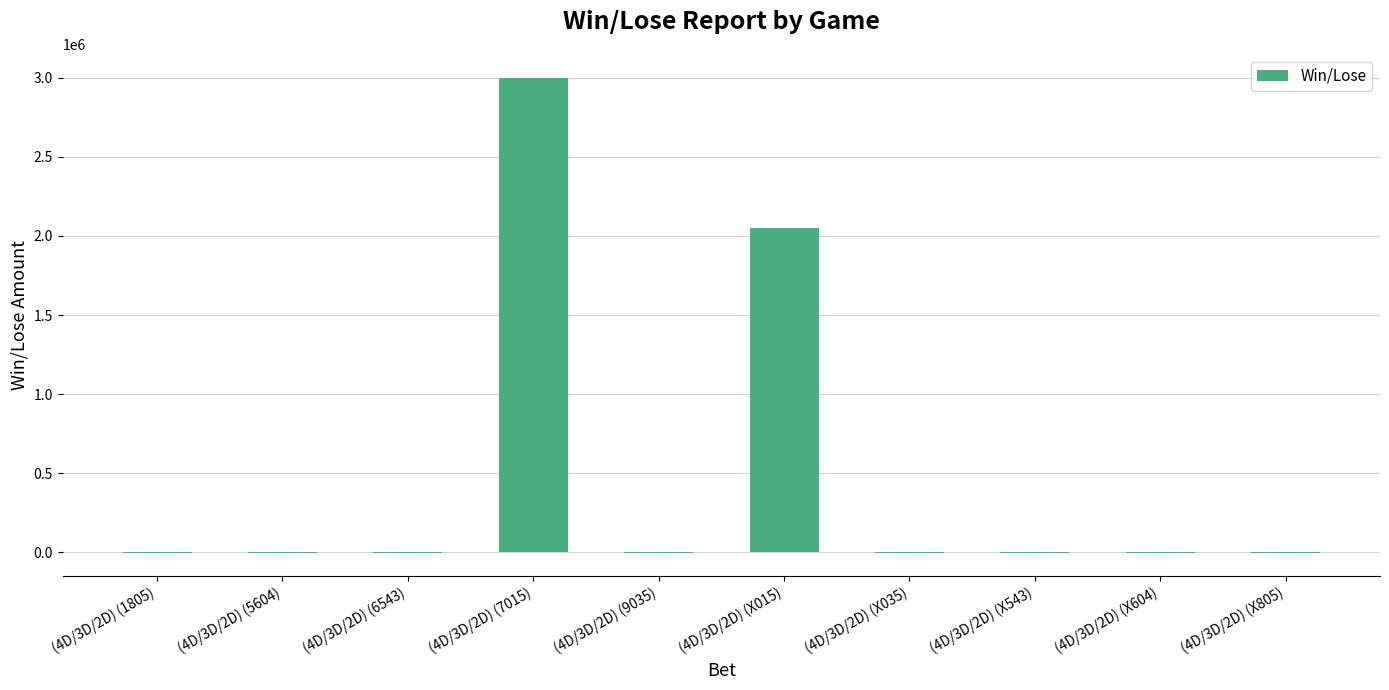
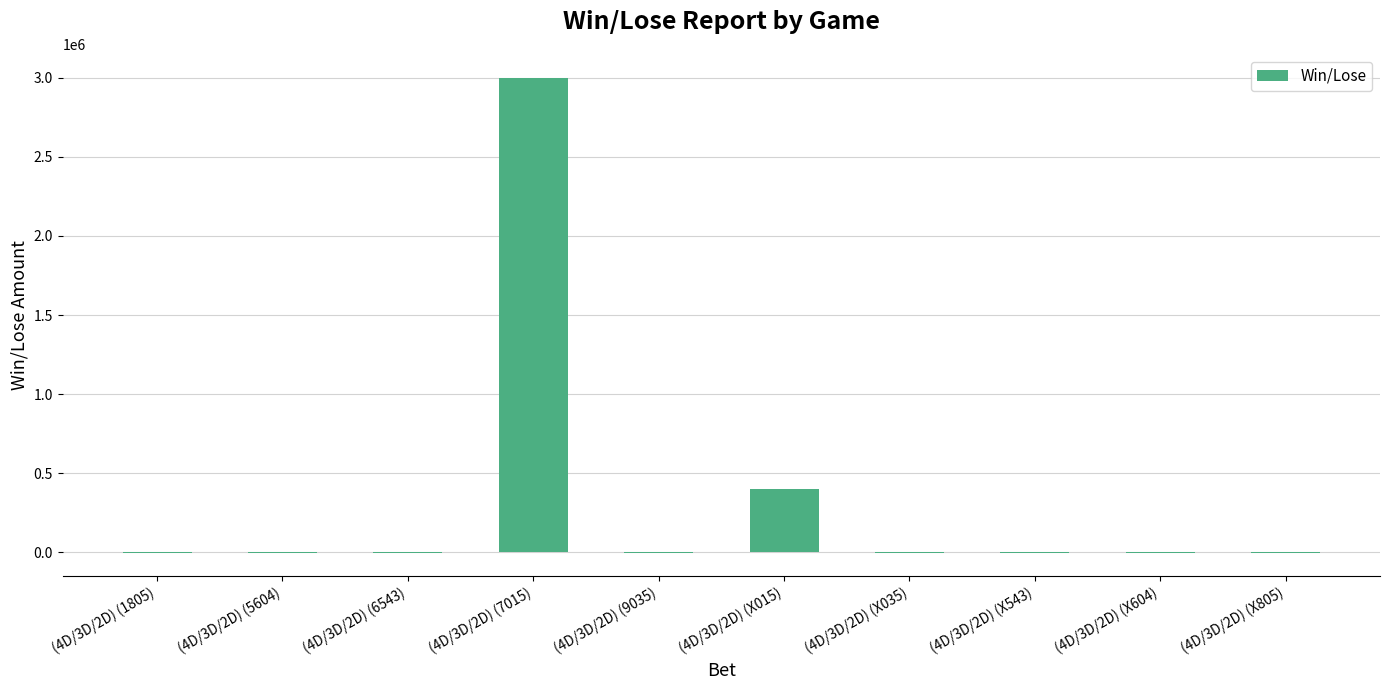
  {
    "(4D/3D/2D) (7015)": 3000000,
-   "(4D/3D/2D) (X015)": 2050000
+   "(4D/3D/2D) (X015)": 400000
  }
